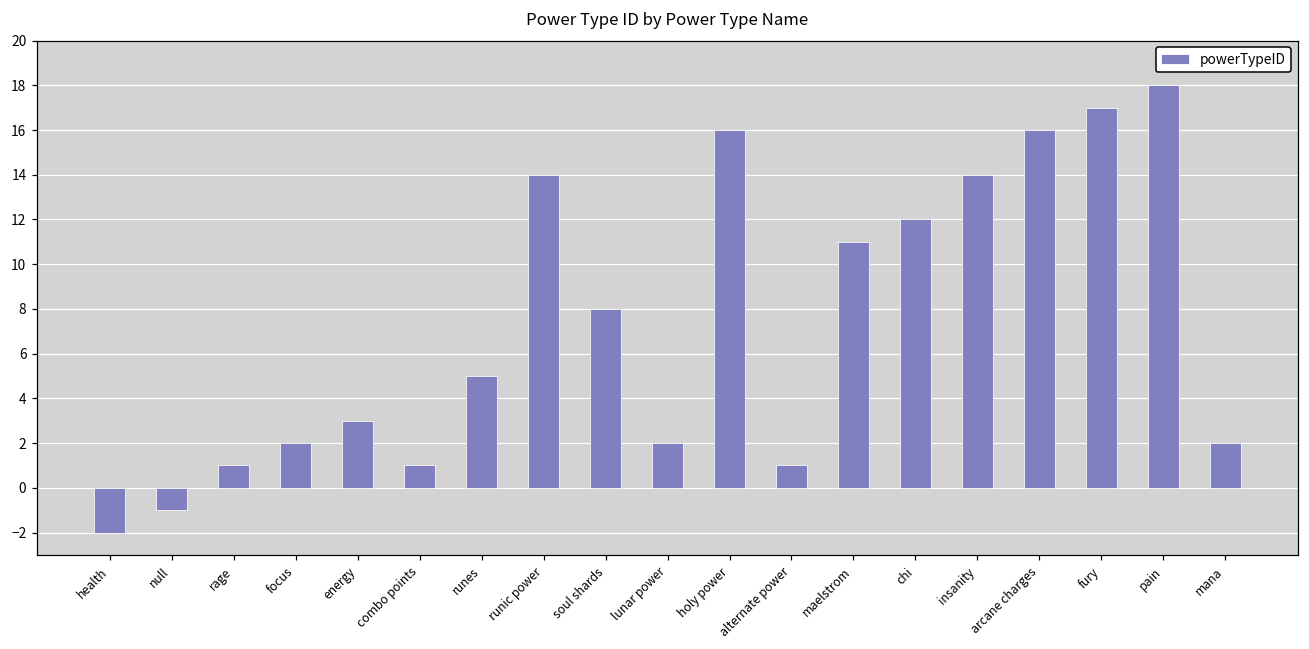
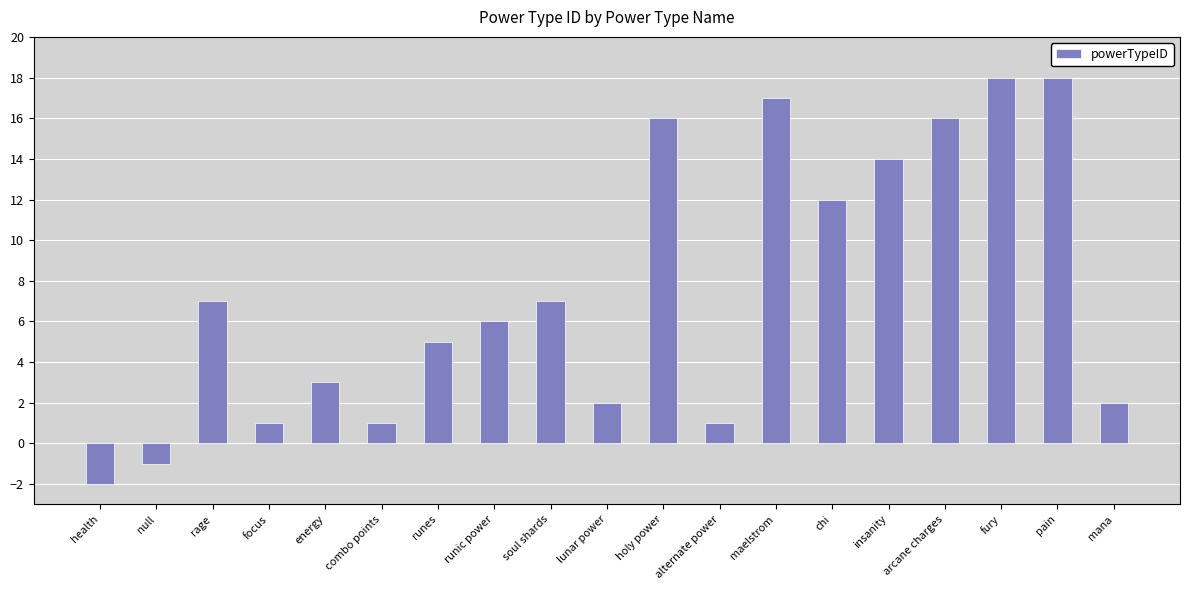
  {
    "health": -2,
    "null": -1,
-   "rage": 1,
-   "focus": 2,
+   "rage": 7,
+   "focus": 1,
    "energy": 3,
    "combo points": 1,
    "runes": 5,
-   "runic power": 14,
-   "soul shards": 8,
+   "runic power": 6,
+   "soul shards": 7,
    "lunar power": 2,
    "holy power": 16,
    "alternate power": 1,
-   "maelstrom": 11,
+   "maelstrom": 17,
    "chi": 12,
    "insanity": 14,
    "arcane charges": 16,
-   "fury": 17,
+   "fury": 18,
    "pain": 18,
    "mana": 2
  }
